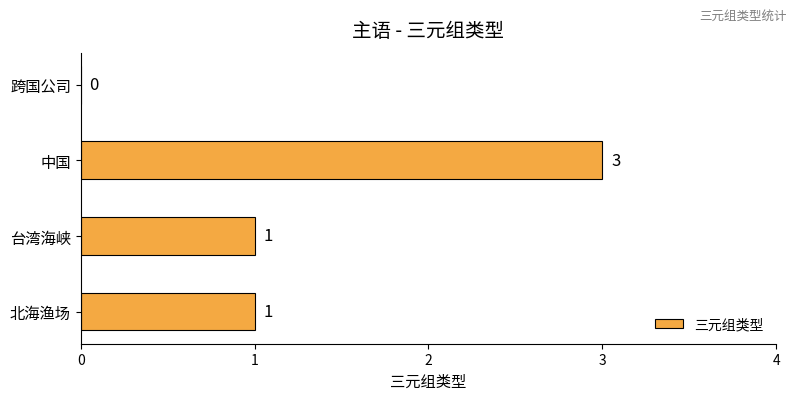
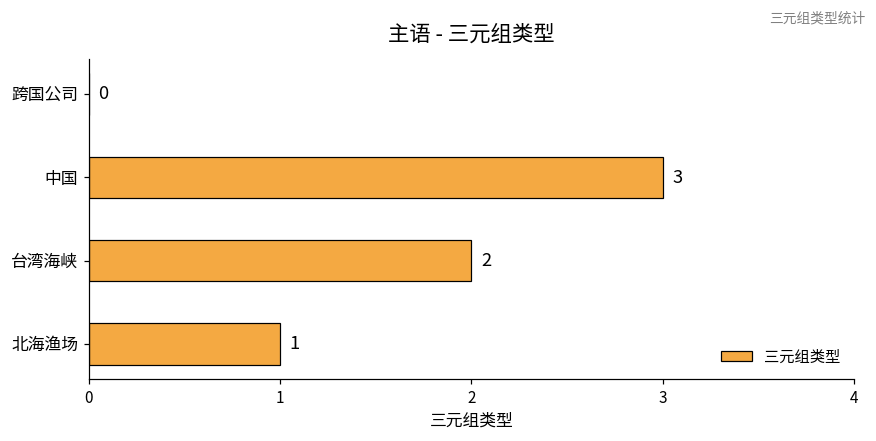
  {
    "跨国公司": 0,
    "中国": 3,
-   "台湾海峡": 1,
+   "台湾海峡": 2,
    "北海渔场": 1
  }
